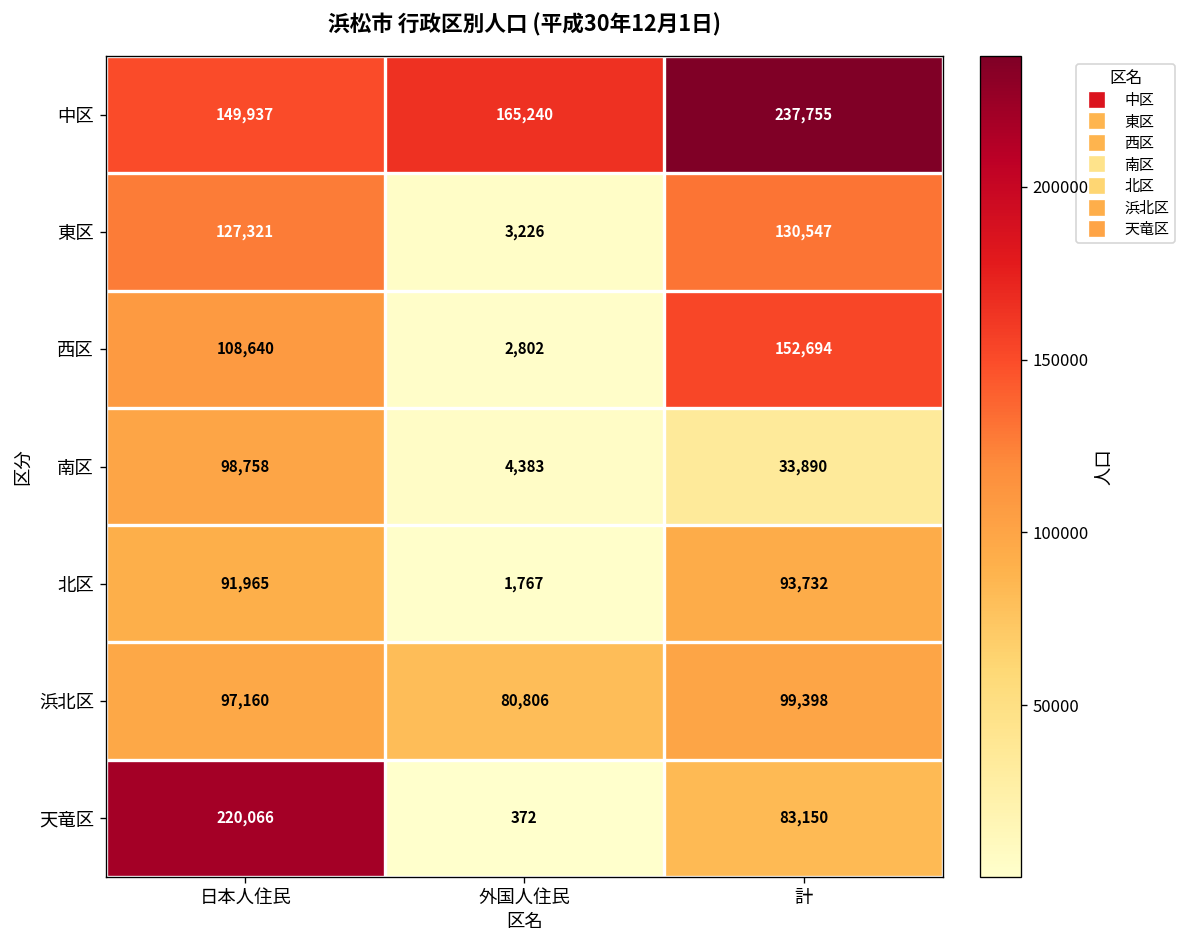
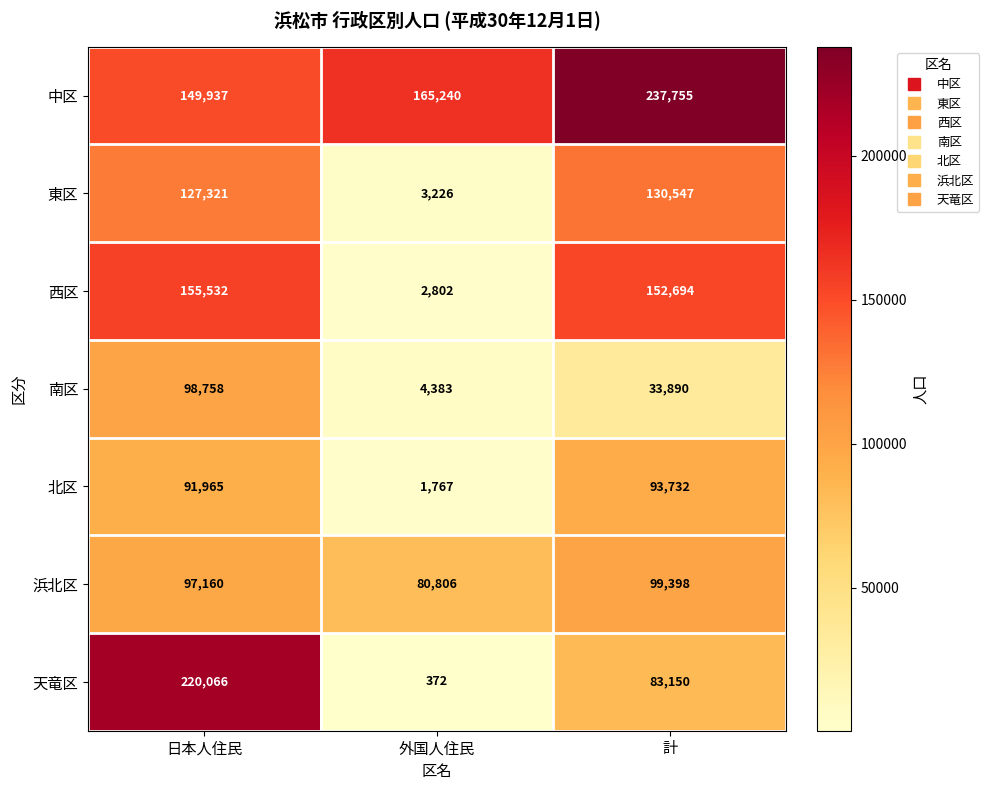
  {
    "中区": {
      "日本人住民": "149,937",
      "外国人住民": "165,240",
      "計": "237,755"
    },
    "東区": {
      "日本人住民": "127,321",
      "外国人住民": "3,226",
      "計": "130,547"
    },
    "西区": {
-     "日本人住民": "108,640",
+     "日本人住民": "155,532",
      "外国人住民": "2,802",
      "計": "152,694"
    },
    "南区": {
      "日本人住民": "98,758",
      "外国人住民": "4,383",
      "計": "33,890"
    },
    "北区": {
      "日本人住民": "91,965",
      "外国人住民": "1,767",
      "計": "93,732"
    },
    "浜北区": {
      "日本人住民": "97,160",
      "外国人住民": "80,806",
      "計": "99,398"
    },
    "天竜区": {
      "日本人住民": "220,066",
      "外国人住民": "372",
      "計": "83,150"
    }
  }
